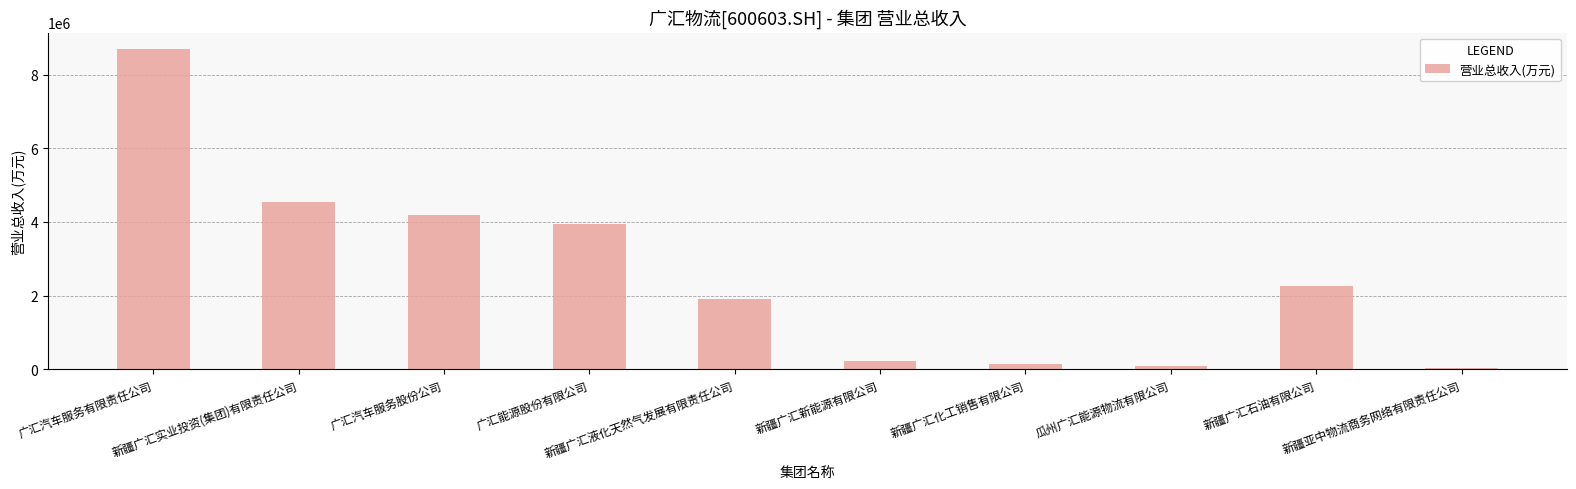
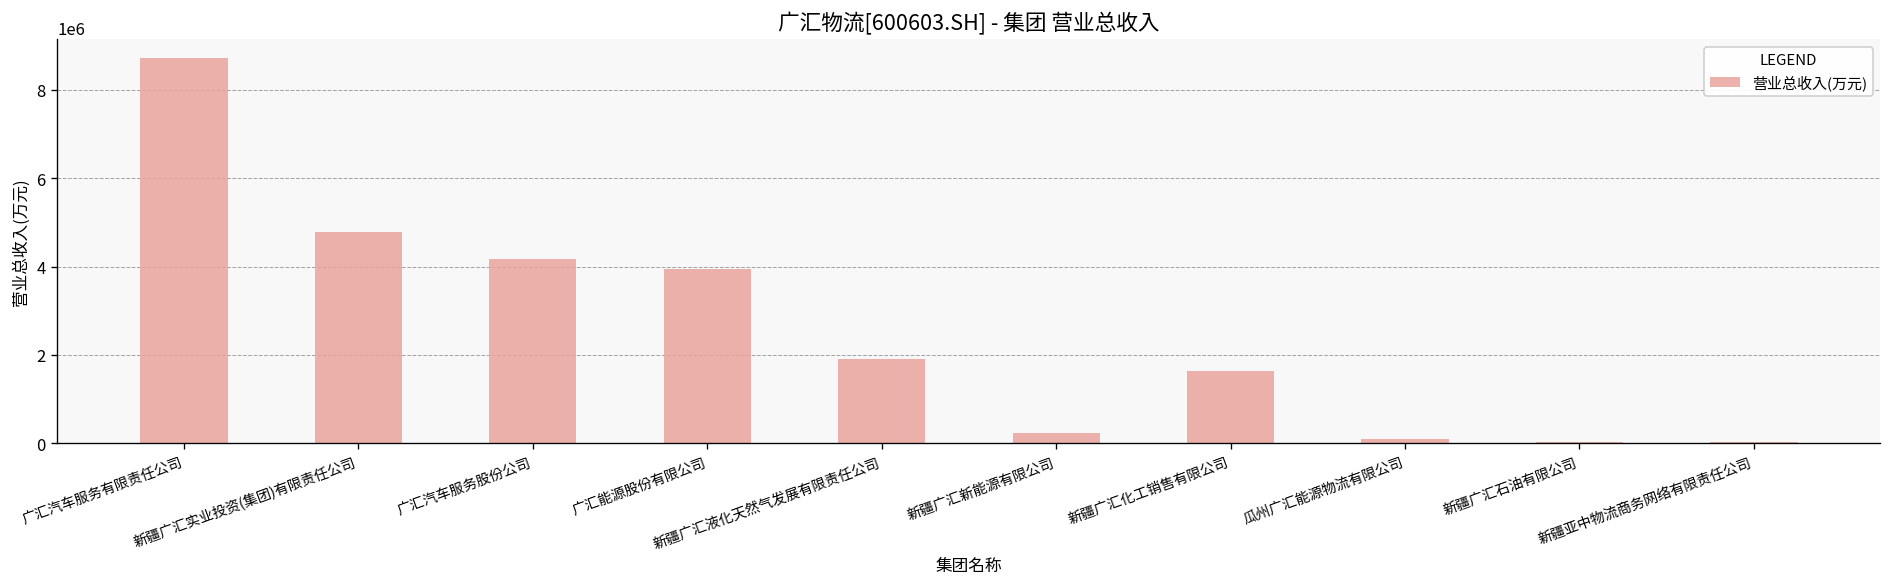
  {
    "广汇汽车服务有限责任公司": 8700000,
-   "新疆广汇实业投资(集团)有限责任公司": 4500000,
+   "新疆广汇实业投资(集团)有限责任公司": 4800000,
    "广汇汽车服务股份公司": 4200000,
    "广汇能源股份有限公司": 3900000,
    "新疆广汇液化天然气发展有限责任公司": 1900000,
    "新疆广汇新能源有限公司": 200000,
-   "新疆广汇化工销售有限公司": 100000,
+   "新疆广汇化工销售有限公司": 1600000,
    "瓜州广汇能源物流有限公司": 100000,
-   "新疆广汇石油有限公司": 2300000
+   "新疆广汇石油有限公司": 0
  }
